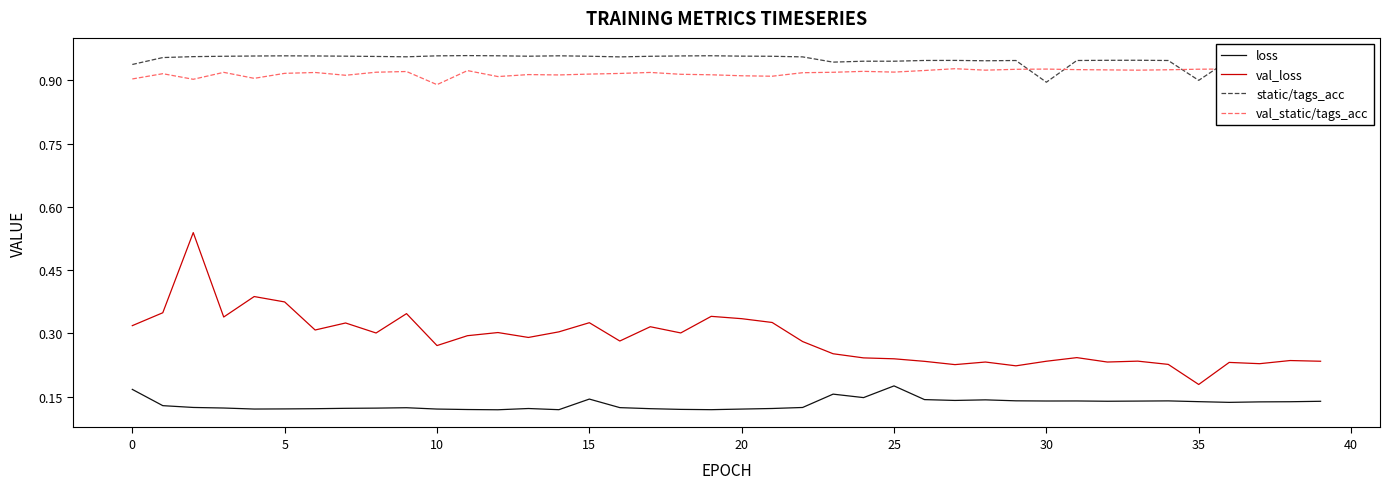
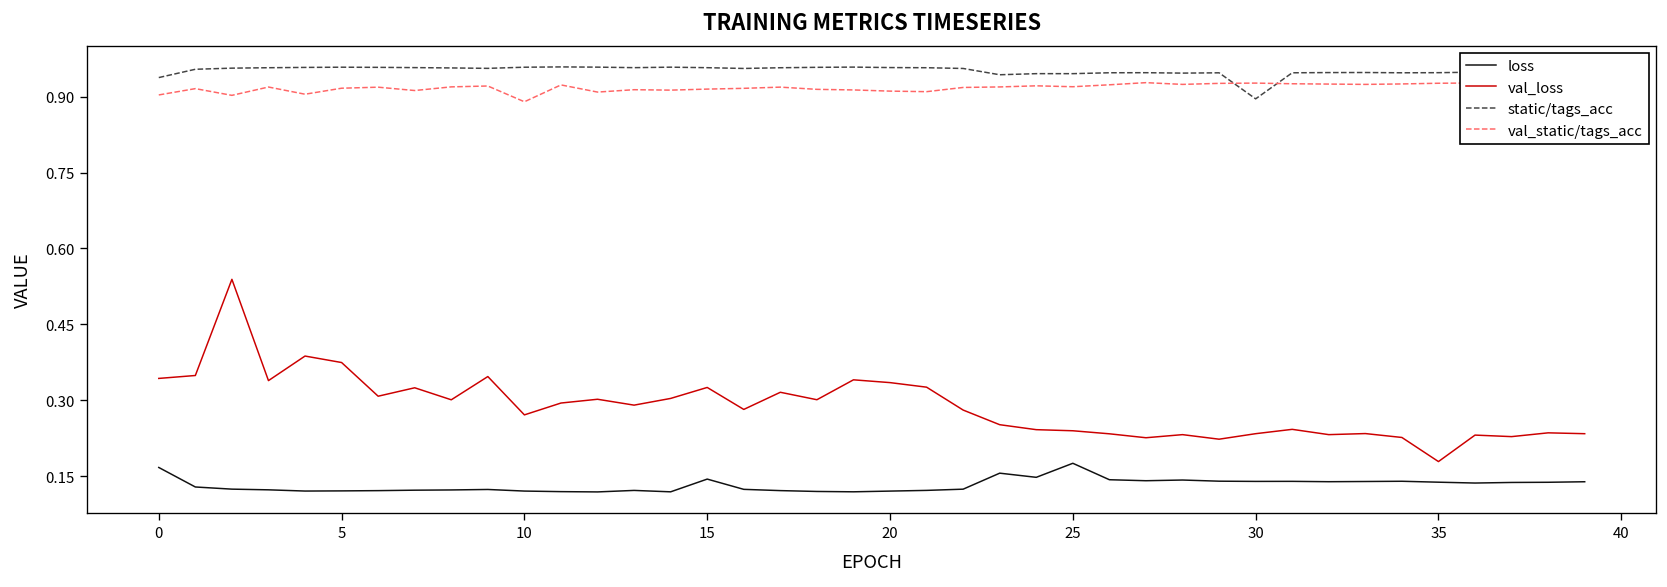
  {
    "loss": {
      "0": 0.17,
      "5": 0.12,
      "10": 0.12,
      "15": 0.14,
      "20": 0.12,
      "25": 0.18,
      "30": 0.14,
      "35": 0.14
    },
    "val_loss": {
-     "0": 0.32,
+     "0": 0.34,
      "5": 0.37,
      "10": 0.27,
      "15": 0.33,
      "20": 0.33,
      "25": 0.24,
      "30": 0.23,
      "35": 0.18
    },
    "static/tags_acc": {
      "0": 0.94,
      "5": 0.96,
      "10": 0.96,
      "15": 0.96,
      "20": 0.96,
      "25": 0.95,
      "30": 0.90,
-     "35": 0.90
+     "35": 0.95
    },
    "val_static/tags_acc": {
      "0": 0.90,
      "5": 0.92,
      "10": 0.89,
      "15": 0.91,
      "20": 0.91,
      "25": 0.92,
      "30": 0.93,
      "35": 0.93
    }
  }
